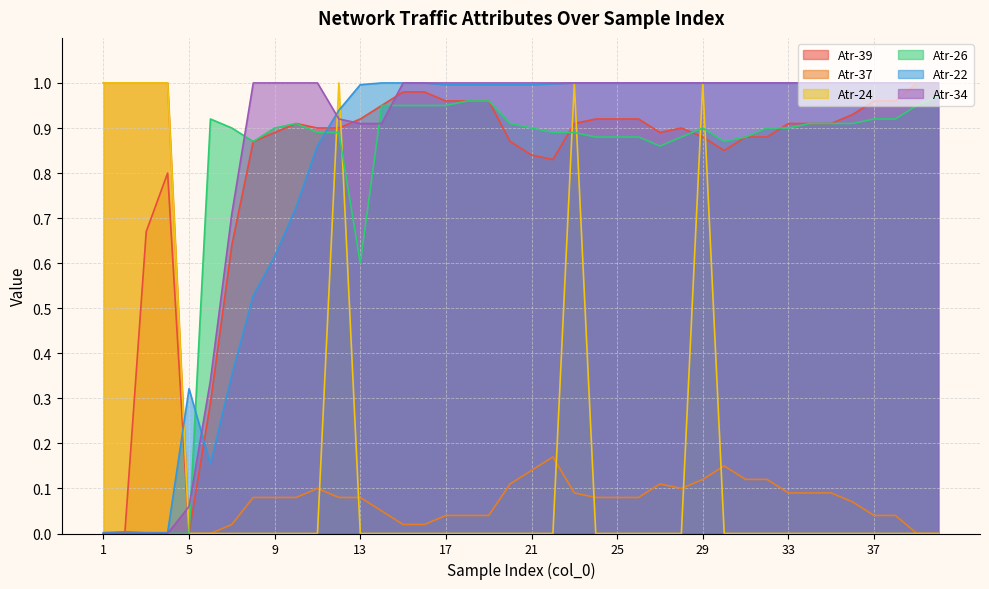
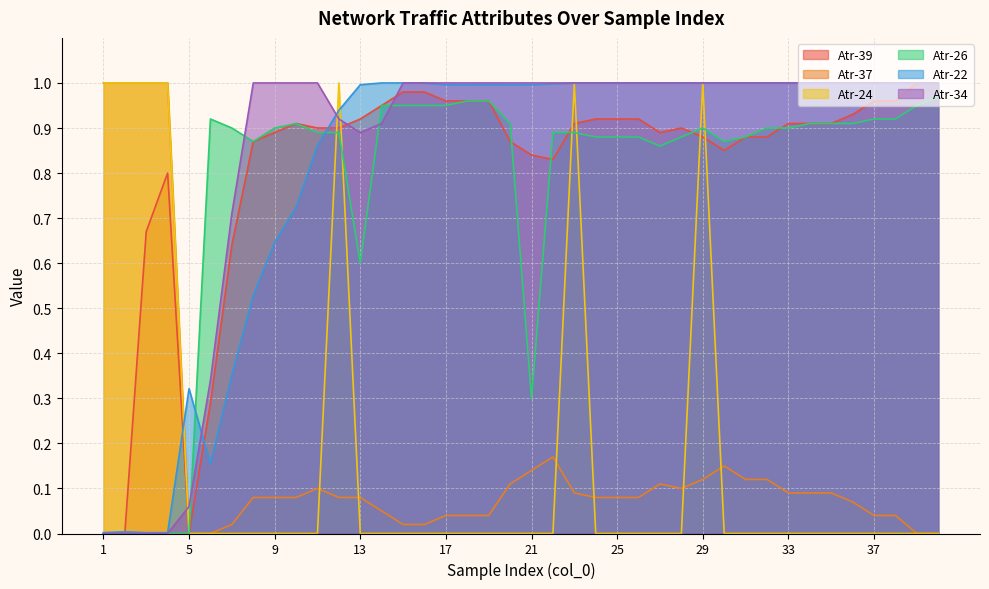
  {
    "Atr-24": {
      "9": 0.00,
      "13": 0.00,
      "17": 0.00,
      "21": 0.00,
      "25": 0.00,
      "33": 0.00,
      "37": 0.00
    },
    "Atr-26": {
      "9": 0.9,
      "13": 0.6,
      "17": 0.95,
-     "21": 0.9,
+     "21": 0.3,
      "25": 0.88,
      "29": 0.9,
      "33": 0.9,
      "37": 0.92
    },
    "Atr-22": {
      "5": 0.32,
-     "9": 0.62,
+     "9": 0.65,
      "13": 1.00
    },
    "Atr-34": {
      "5": 0.06,
      "9": 1.00,
-     "13": 0.91
+     "13": 0.89
    }
  }
